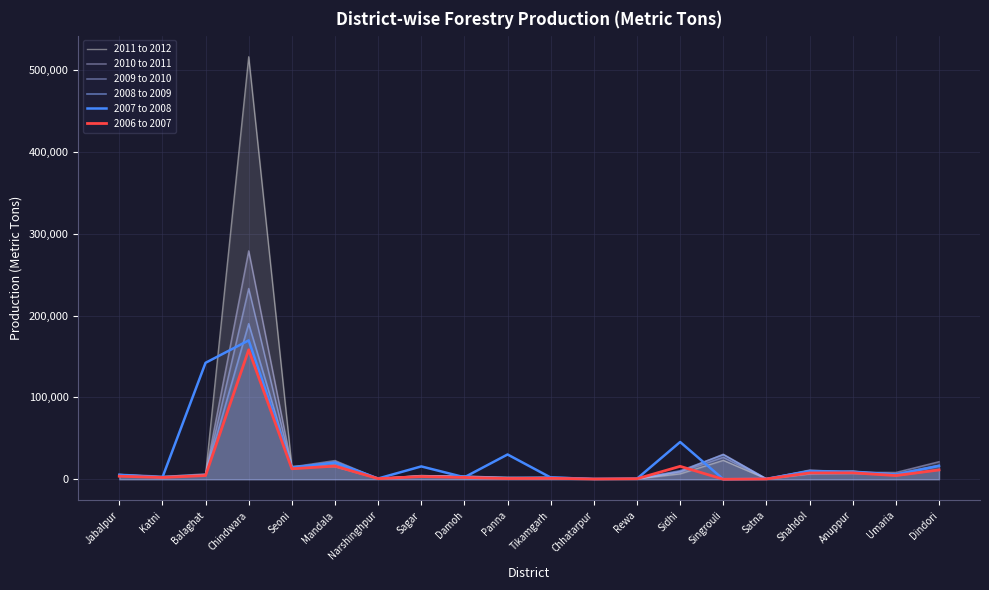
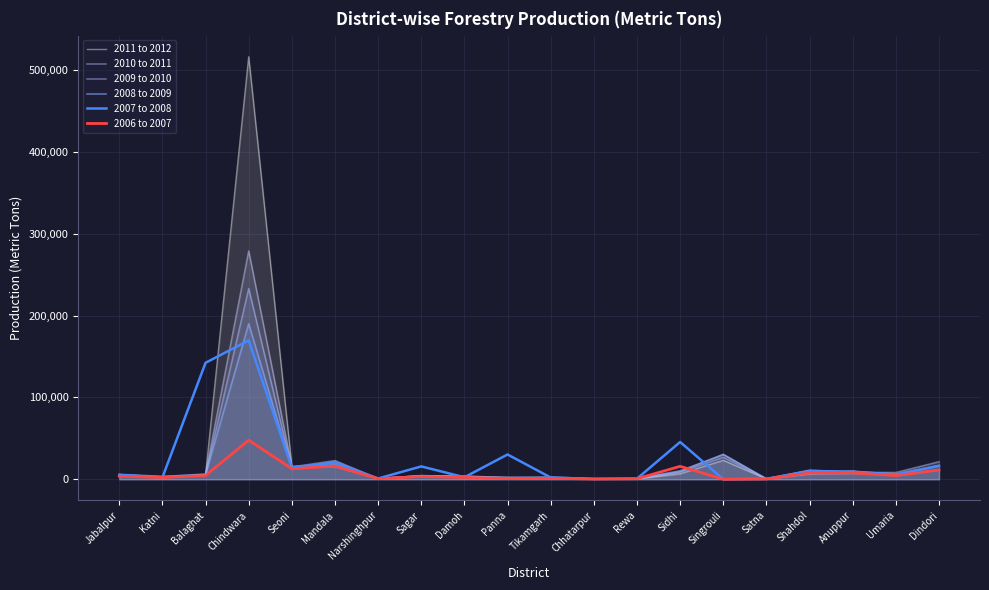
  {
    "2007 to 2008": {
      "Balaghat": "140,000",
      "Chindwara": "170,000",
      "Sagar": "20,000",
      "Panna": "30,000",
      "Sidhi": "50,000"
    },
    "2006 to 2007": {
-     "Chindwara": "160,000",
+     "Chindwara": "50,000",
      "Sidhi": "20,000"
    }
  }
